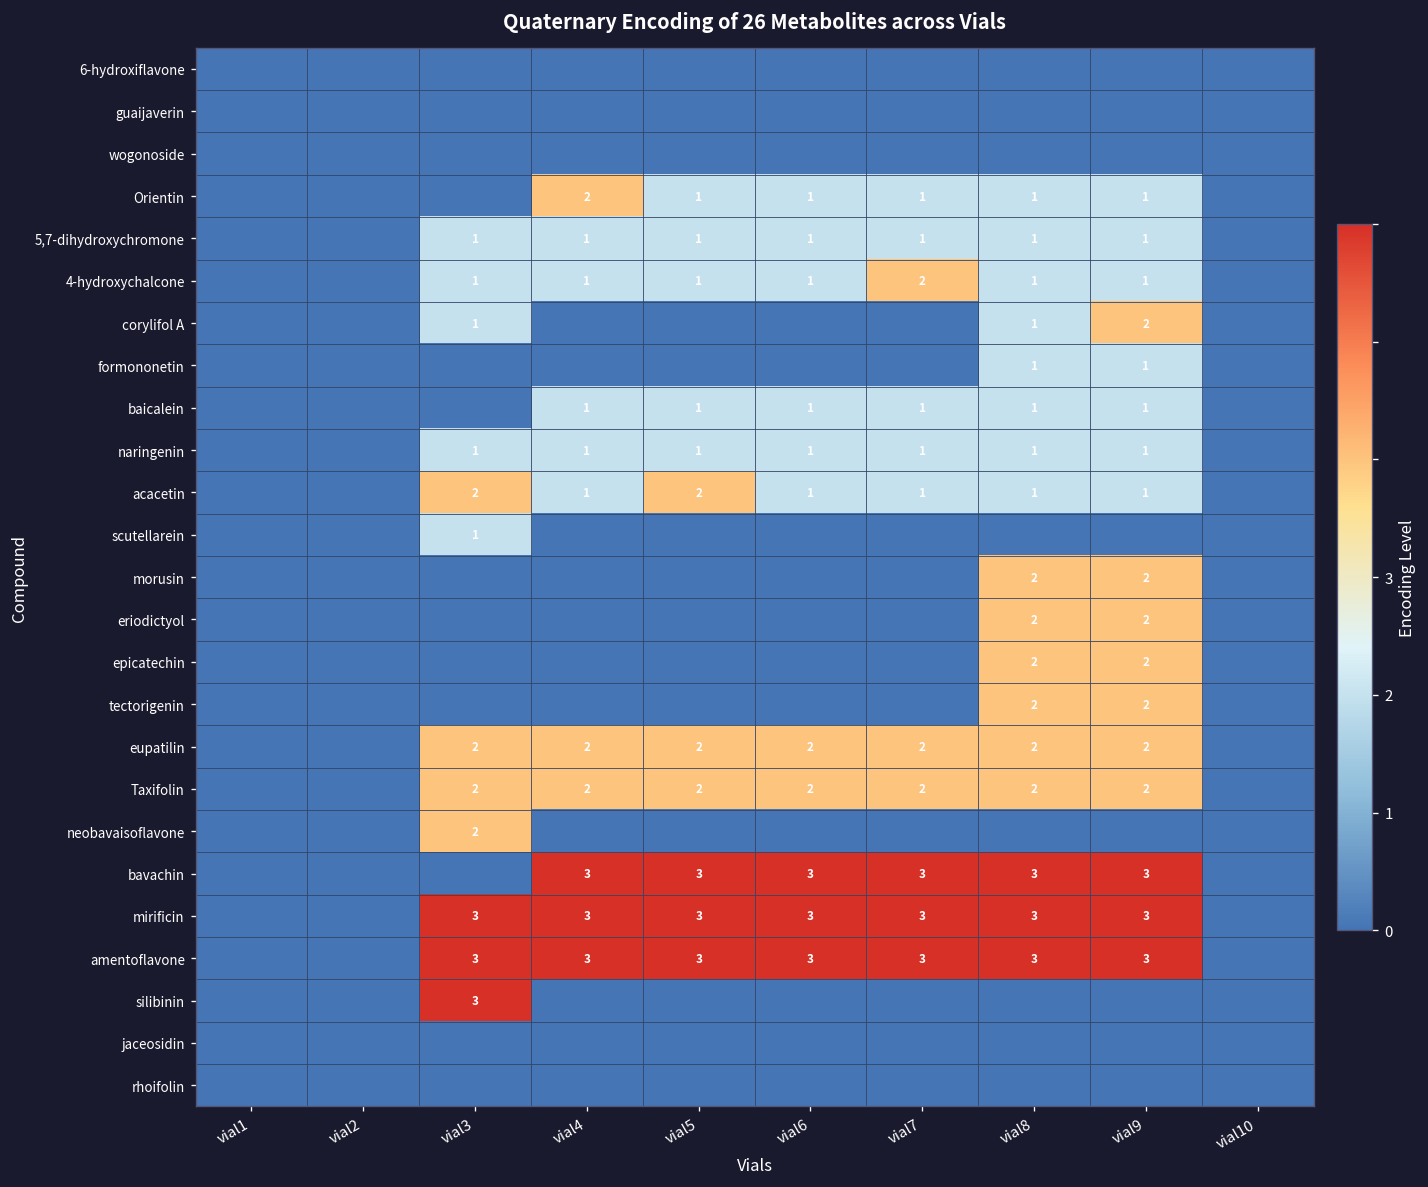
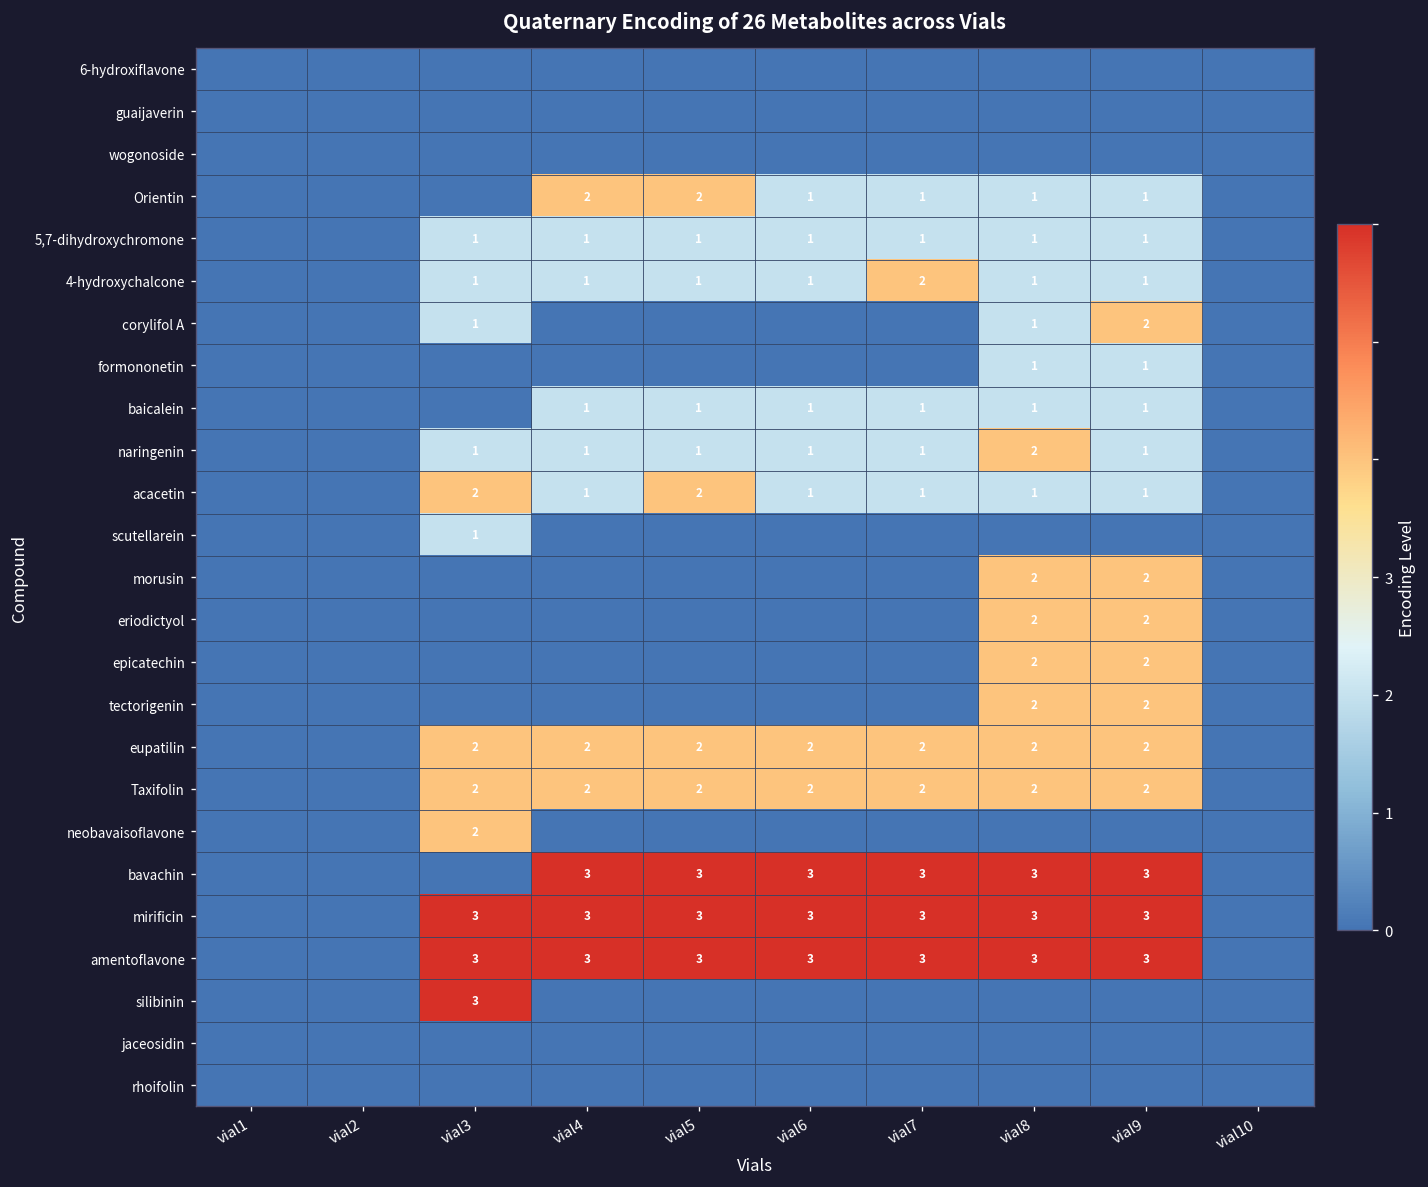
  {
    "Orientin": {
      "vial4": 2,
-     "vial5": 1,
+     "vial5": 2,
      "vial6": 1,
      "vial7": 1,
      "vial8": 1,
      "vial9": 1
    },
    "5,7-dihydroxychromone": {
      "vial3": 1,
      "vial4": 1,
      "vial5": 1,
      "vial6": 1,
      "vial7": 1,
      "vial8": 1,
      "vial9": 1
    },
    "4-hydroxychalcone": {
      "vial3": 1,
      "vial4": 1,
      "vial5": 1,
      "vial6": 1,
      "vial7": 2,
      "vial8": 1,
      "vial9": 1
    },
    "corylifol A": {
      "vial3": 1,
      "vial8": 1,
      "vial9": 2
    },
    "formononetin": {
      "vial8": 1,
      "vial9": 1
    },
    "baicalein": {
      "vial4": 1,
      "vial5": 1,
      "vial6": 1,
      "vial7": 1,
      "vial8": 1,
      "vial9": 1
    },
    "naringenin": {
      "vial3": 1,
      "vial4": 1,
      "vial5": 1,
      "vial6": 1,
      "vial7": 1,
-     "vial8": 1,
+     "vial8": 2,
      "vial9": 1
    },
    "acacetin": {
      "vial3": 2,
      "vial4": 1,
      "vial5": 2,
      "vial6": 1,
      "vial7": 1,
      "vial8": 1,
      "vial9": 1
    },
    "scutellarein": {
      "vial3": 1
    },
    "morusin": {
      "vial8": 2,
      "vial9": 2
    },
    "eriodictyol": {
      "vial8": 2,
      "vial9": 2
    },
    "epicatechin": {
      "vial8": 2,
      "vial9": 2
    },
    "tectorigenin": {
      "vial8": 2,
      "vial9": 2
    },
    "eupatilin": {
      "vial3": 2,
      "vial4": 2,
      "vial5": 2,
      "vial6": 2,
      "vial7": 2,
      "vial8": 2,
      "vial9": 2
    },
    "Taxifolin": {
      "vial3": 2,
      "vial4": 2,
      "vial5": 2,
      "vial6": 2,
      "vial7": 2,
      "vial8": 2,
      "vial9": 2
    },
    "neobavaisoflavone": {
      "vial3": 2
    },
    "bavachin": {
      "vial4": 3,
      "vial5": 3,
      "vial6": 3,
      "vial7": 3,
      "vial8": 3,
      "vial9": 3
    },
    "mirificin": {
      "vial3": 3,
      "vial4": 3,
      "vial5": 3,
      "vial6": 3,
      "vial7": 3,
      "vial8": 3,
      "vial9": 3
    },
    "amentoflavone": {
      "vial3": 3,
      "vial4": 3,
      "vial5": 3,
      "vial6": 3,
      "vial7": 3,
      "vial8": 3,
      "vial9": 3
    },
    "silibinin": {
      "vial3": 3
    }
  }
